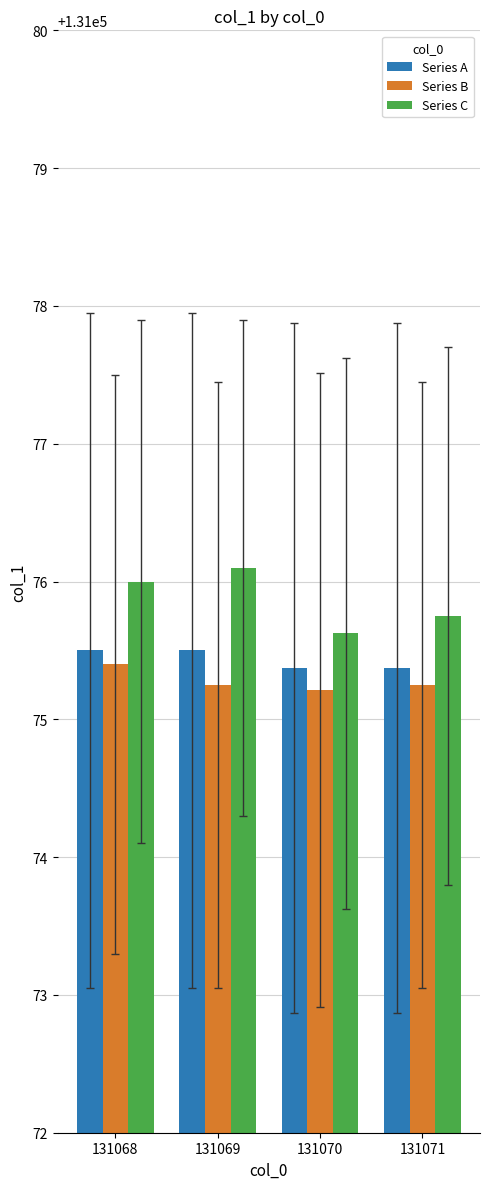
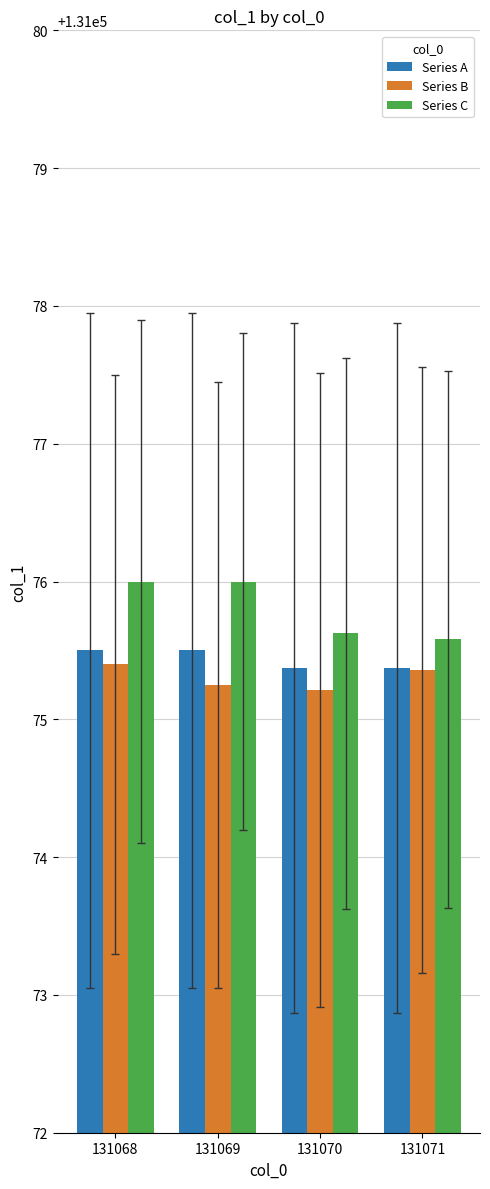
  {
    "Series B": {
      "131068": 131075.40,
      "131069": 131075.25,
      "131070": 131075.22,
-     "131071": 131075.25
+     "131071": 131075.36
    },
    "Series C": {
      "131068": 131076.00,
-     "131069": 131076.1,
+     "131069": 131076.0,
      "131070": 131075.63,
-     "131071": 131075.75
+     "131071": 131075.58
    }
  }
